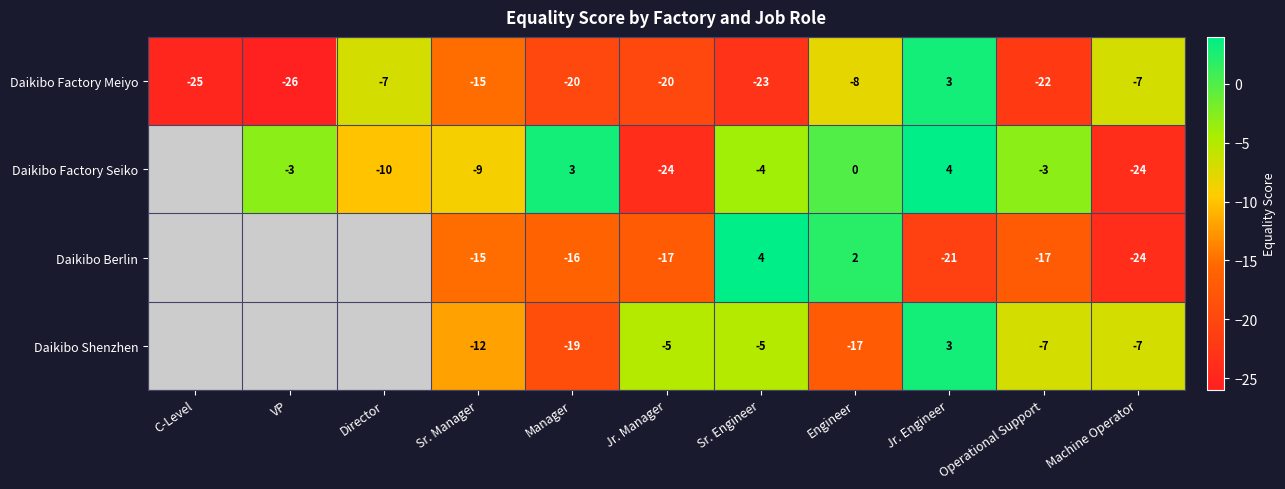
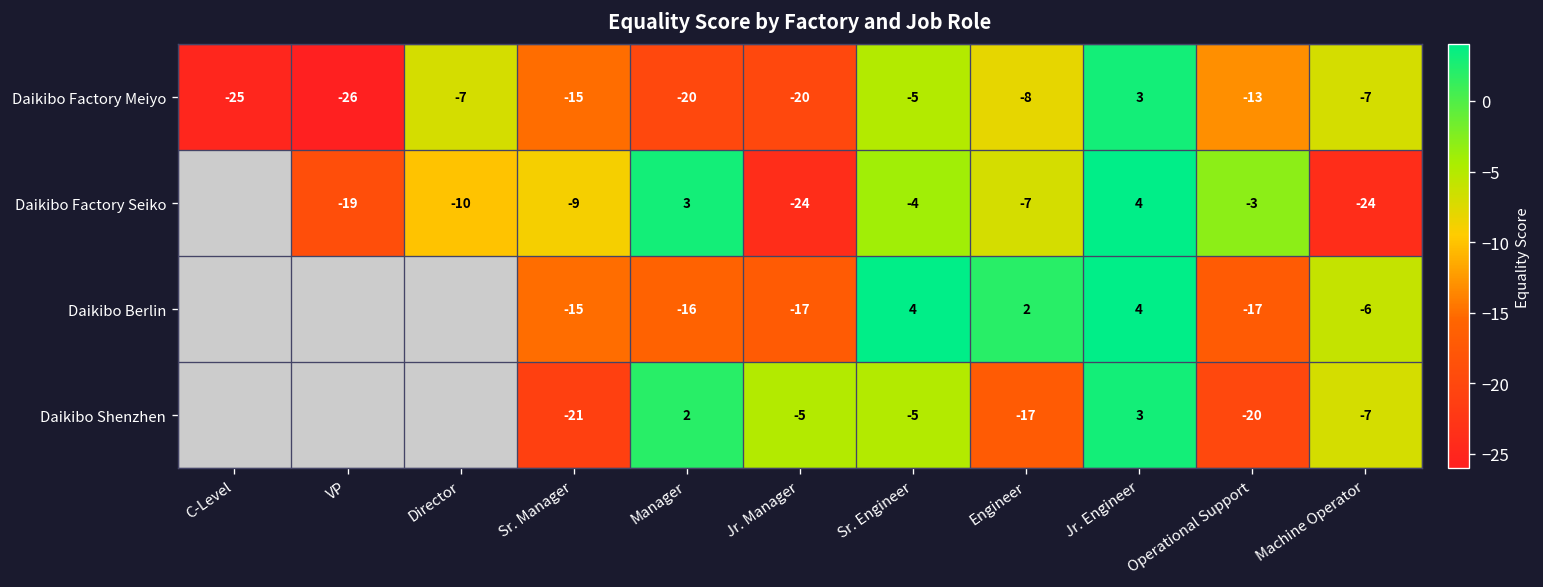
  {
    "Daikibo Factory Meiyo": {
      "C-Level": -25,
      "VP": -26,
      "Director": -7,
      "Sr. Manager": -15,
      "Manager": -20,
      "Jr. Manager": -20,
-     "Sr. Engineer": -23,
+     "Sr. Engineer": -5,
      "Engineer": -8,
      "Jr. Engineer": 3,
-     "Operational Support": -22,
+     "Operational Support": -13,
      "Machine Operator": -7
    },
    "Daikibo Factory Seiko": {
-     "VP": -3,
+     "VP": -19,
      "Director": -10,
      "Sr. Manager": -9,
      "Manager": 3,
      "Jr. Manager": -24,
      "Sr. Engineer": -4,
-     "Engineer": 0,
+     "Engineer": -7,
      "Jr. Engineer": 4,
      "Operational Support": -3,
      "Machine Operator": -24
    },
    "Daikibo Berlin": {
      "Sr. Manager": -15,
      "Manager": -16,
      "Jr. Manager": -17,
      "Sr. Engineer": 4,
      "Engineer": 2,
-     "Jr. Engineer": -21,
+     "Jr. Engineer": 4,
      "Operational Support": -17,
-     "Machine Operator": -24
+     "Machine Operator": -6
    },
    "Daikibo Shenzhen": {
-     "Sr. Manager": -12,
-     "Manager": -19,
+     "Sr. Manager": -21,
+     "Manager": 2,
      "Jr. Manager": -5,
      "Sr. Engineer": -5,
      "Engineer": -17,
      "Jr. Engineer": 3,
-     "Operational Support": -7,
+     "Operational Support": -20,
      "Machine Operator": -7
    }
  }
